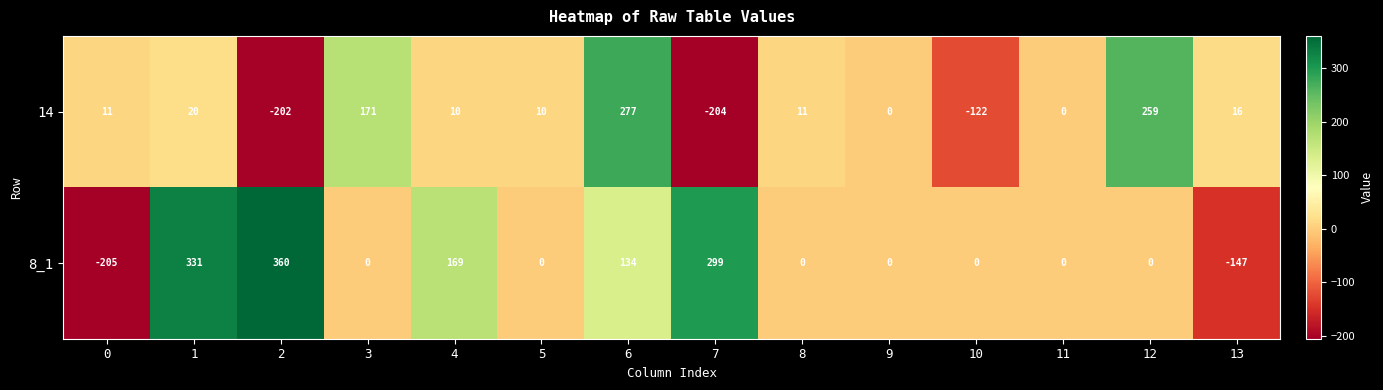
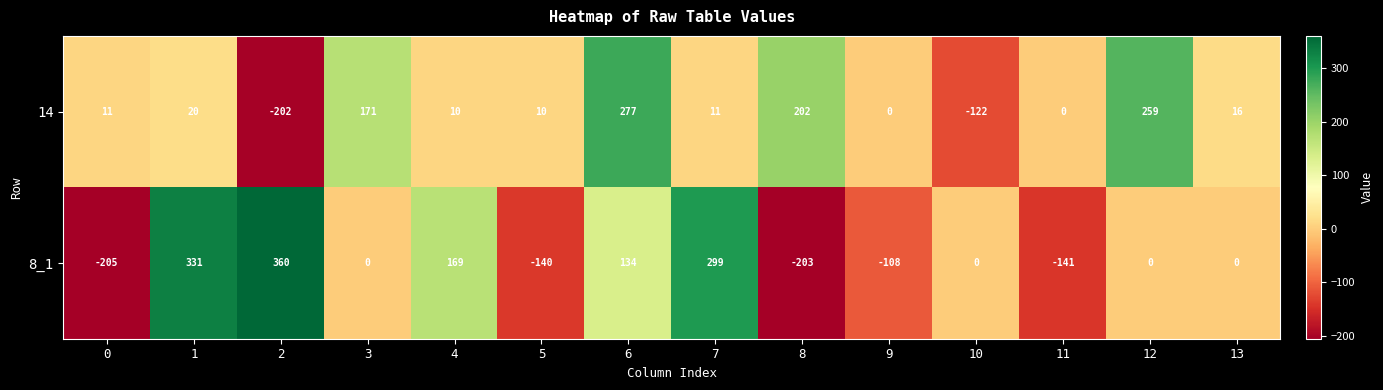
  {
    "14": {
      "0": 11,
      "1": 20,
      "2": -202,
      "3": 171,
      "4": 10,
      "5": 10,
      "6": 277,
-     "7": -204,
-     "8": 11,
+     "7": 11,
+     "8": 202,
      "9": 0,
      "10": -122,
      "11": 0,
      "12": 259,
      "13": 16
    },
    "8_1": {
      "0": -205,
      "1": 331,
      "2": 360,
      "3": 0,
      "4": 169,
-     "5": 0,
+     "5": -140,
      "6": 134,
      "7": 299,
-     "8": 0,
-     "9": 0,
+     "8": -203,
+     "9": -108,
      "10": 0,
-     "11": 0,
+     "11": -141,
      "12": 0,
-     "13": -147
+     "13": 0
    }
  }
